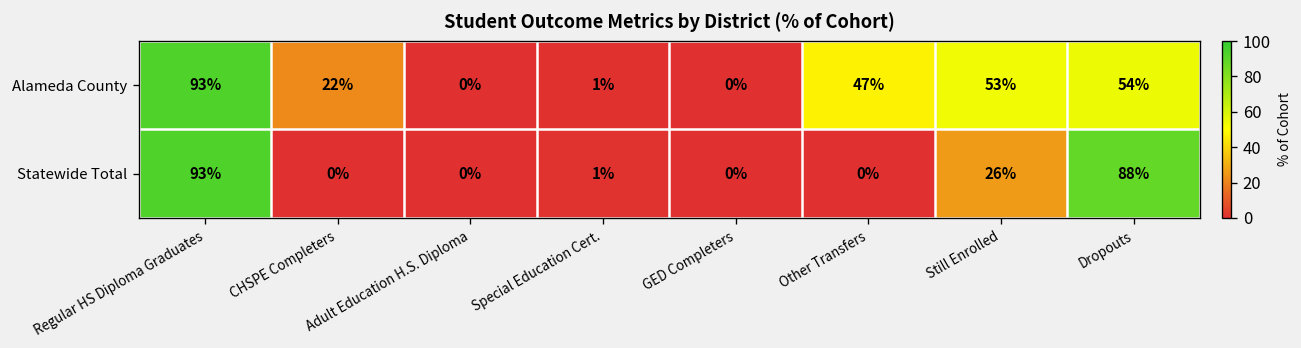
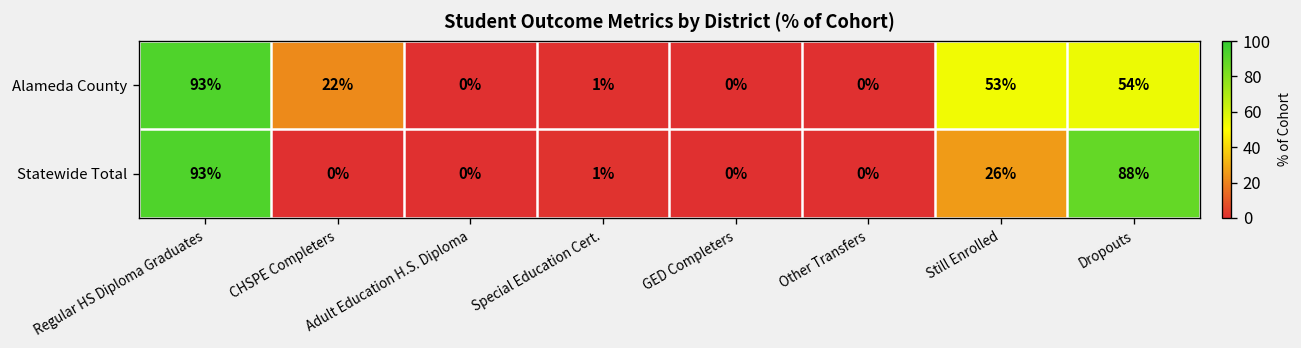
  {
    "Alameda County": {
      "Regular HS Diploma Graduates": "93%",
      "CHSPE Completers": "22%",
      "Adult Education H.S. Diploma": "0%",
      "Special Education Cert.": "1%",
      "GED Completers": "0%",
-     "Other Transfers": "47%",
+     "Other Transfers": "0%",
      "Still Enrolled": "53%",
      "Dropouts": "54%"
    },
    "Statewide Total": {
      "Regular HS Diploma Graduates": "93%",
      "CHSPE Completers": "0%",
      "Adult Education H.S. Diploma": "0%",
      "Special Education Cert.": "1%",
      "GED Completers": "0%",
      "Other Transfers": "0%",
      "Still Enrolled": "26%",
      "Dropouts": "88%"
    }
  }
